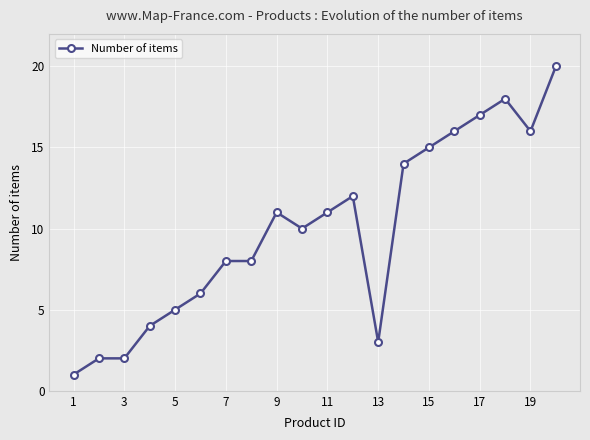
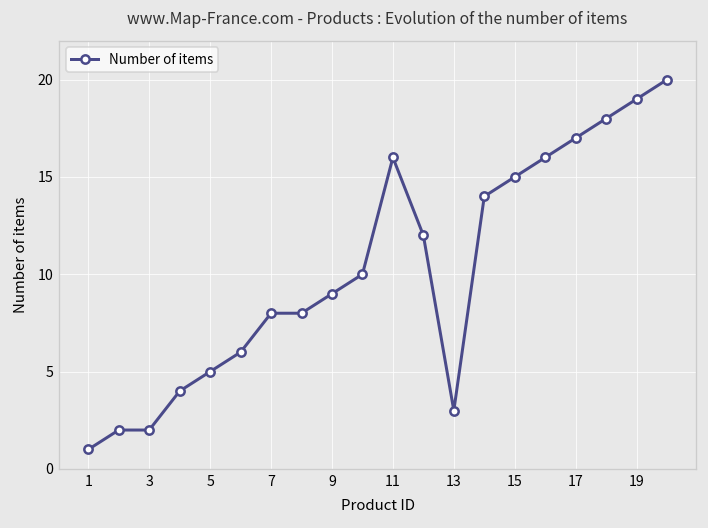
  {
    "1": 1,
    "3": 2,
    "5": 5,
    "7": 8,
-   "9": 11,
-   "11": 11,
+   "9": 9,
+   "11": 16,
    "13": 3,
    "15": 15,
    "17": 17,
-   "19": 16
+   "19": 19
  }
